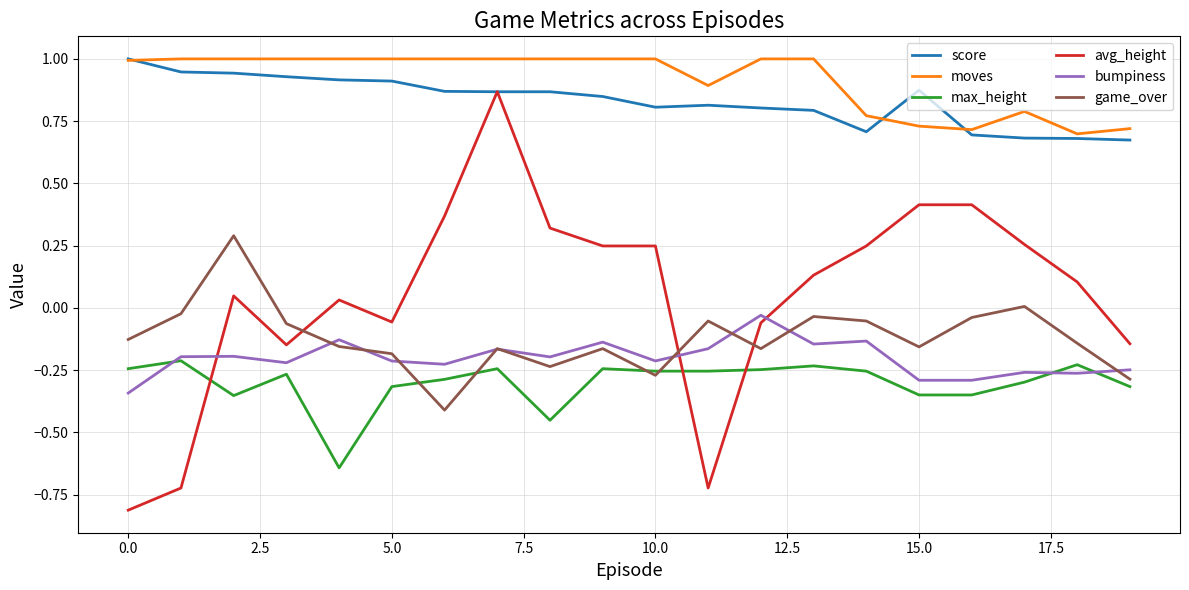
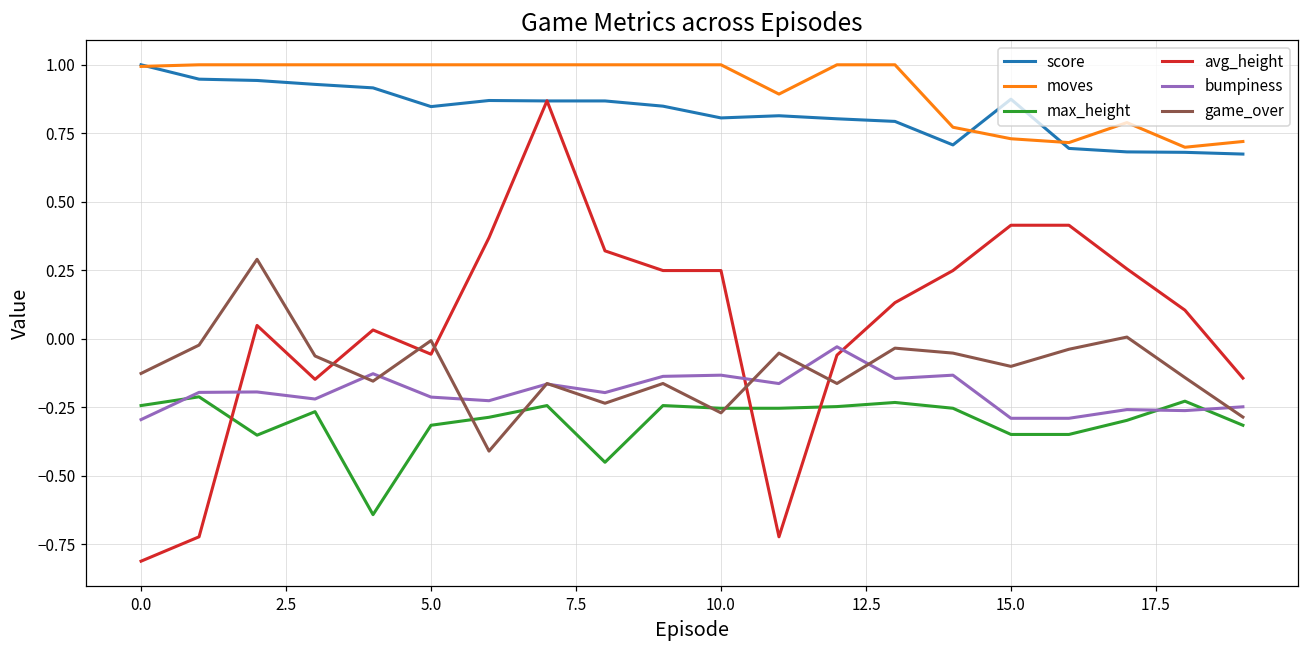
  {
    "score": {
-     "5.0": 0.91,
+     "5.0": 0.85,
      "10.0": 0.81
    },
    "moves": {
      "5.0": 1.00,
      "10.0": 1.00,
      "15.0": 0.73
    },
    "max_height": {
      "0.0": -0.24,
      "5.0": -0.32,
      "10.0": -0.25,
      "15.0": -0.35
    },
    "avg_height": {
      "0.0": -0.81,
      "5.0": -0.06,
      "10.0": 0.25,
      "15.0": 0.41
    },
    "bumpiness": {
-     "0.0": -0.34,
+     "0.0": -0.30,
      "5.0": -0.21,
-     "10.0": -0.21,
+     "10.0": -0.13,
      "15.0": -0.29
    },
    "game_over": {
      "0.0": -0.13,
-     "5.0": -0.18,
+     "5.0": -0.01,
      "10.0": -0.27,
-     "15.0": -0.16
+     "15.0": -0.10
    }
  }
